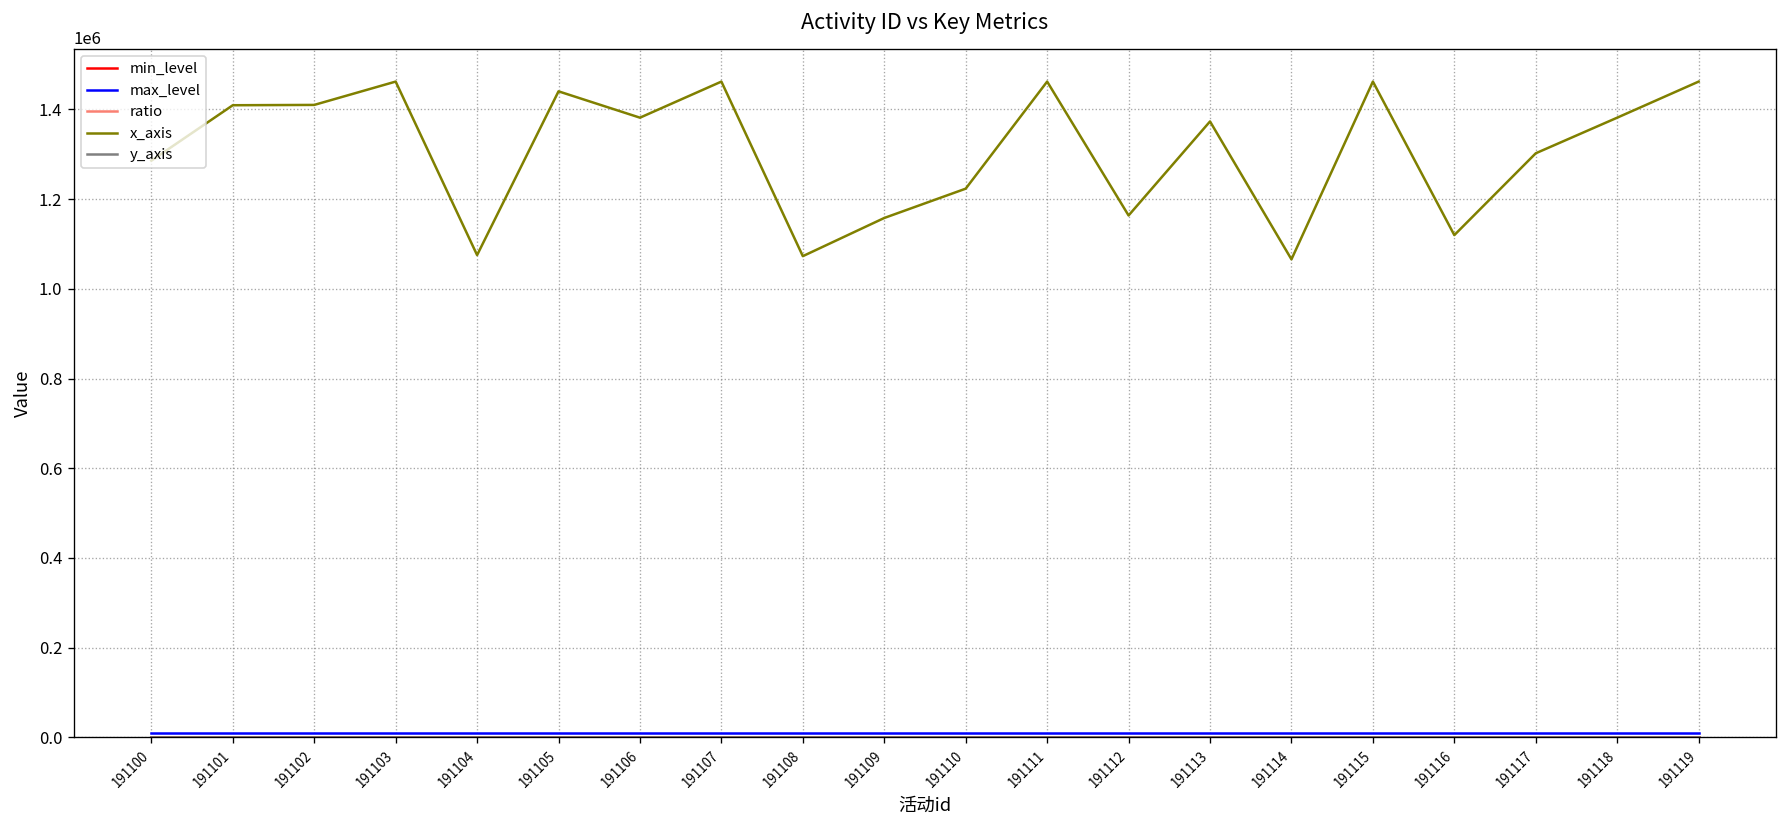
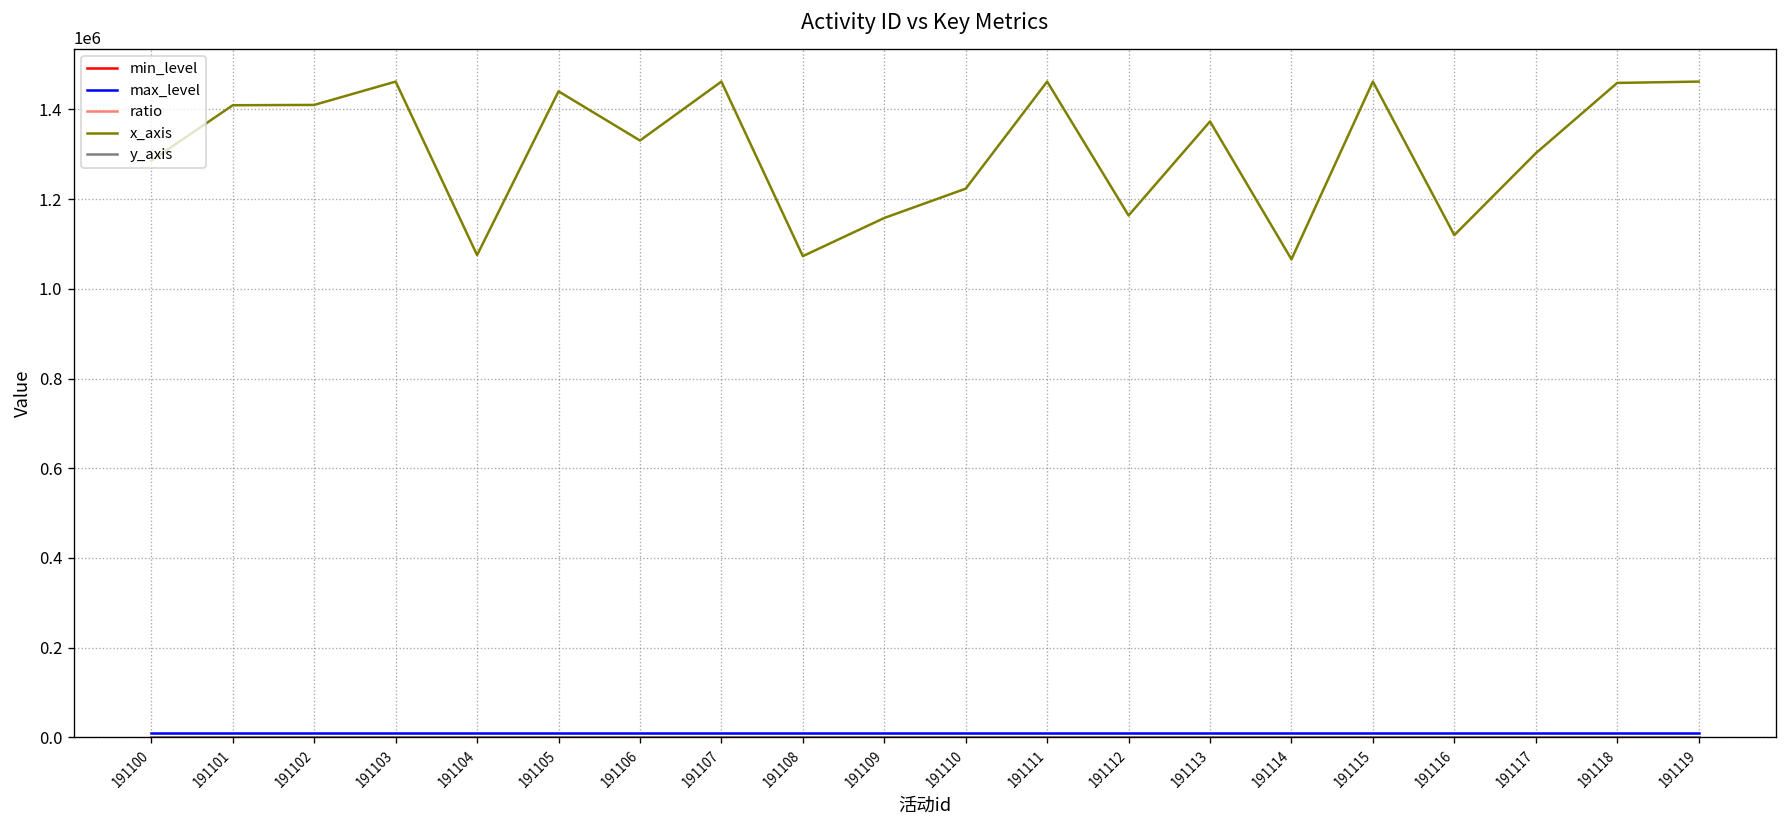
  {
    "y_axis": {
      "191100": 0,
      "191101": 0,
      "191102": 0,
      "191103": 0,
      "191104": 0,
      "191105": 0,
      "191106": 0,
      "191107": 0,
      "191108": 0,
      "191109": 0,
      "191110": 0,
      "191111": 0,
      "191112": 0,
      "191113": 0,
      "191114": 0,
      "191115": 0,
      "191116": 0,
      "191117": 0,
      "191118": 0,
      "191119": 0
    },
    "max_level": {
      "191100": 10000,
      "191101": 10000,
      "191102": 10000,
      "191103": 10000,
      "191104": 10000,
      "191105": 10000,
      "191106": 10000,
      "191107": 10000,
      "191108": 10000,
      "191109": 10000,
      "191110": 10000,
      "191111": 10000,
      "191112": 10000,
      "191113": 10000,
      "191114": 10000,
      "191115": 10000,
      "191116": 10000,
      "191117": 10000,
      "191118": 10000,
      "191119": 10000
    },
    "x_axis": {
      "191101": 1410000,
      "191102": 1410000,
      "191103": 1460000,
      "191104": 1080000,
      "191105": 1440000,
-     "191106": 1380000,
+     "191106": 1330000,
      "191107": 1460000,
      "191108": 1070000,
      "191109": 1160000,
      "191110": 1220000,
      "191111": 1460000,
      "191112": 1160000,
      "191113": 1370000,
      "191114": 1070000,
      "191115": 1460000,
      "191116": 1120000,
      "191117": 1300000,
-     "191118": 1380000,
+     "191118": 1460000,
      "191119": 1460000
    }
  }
